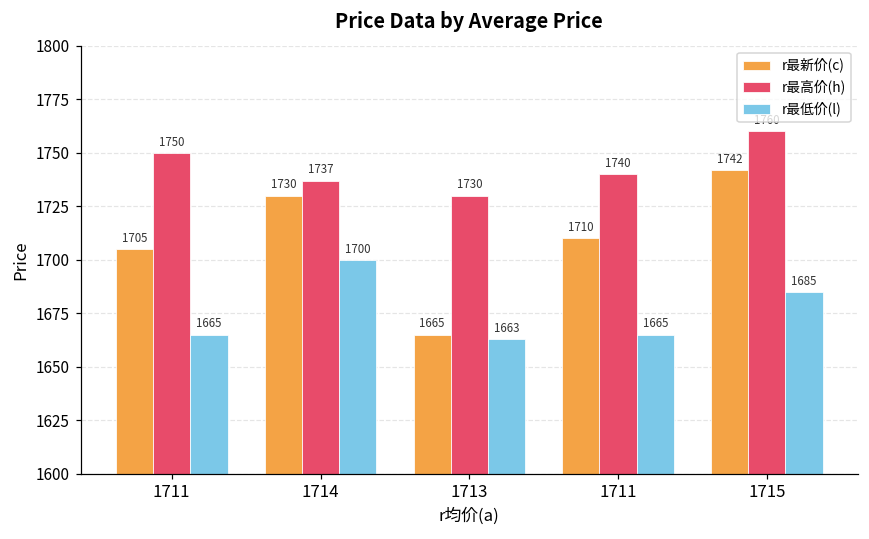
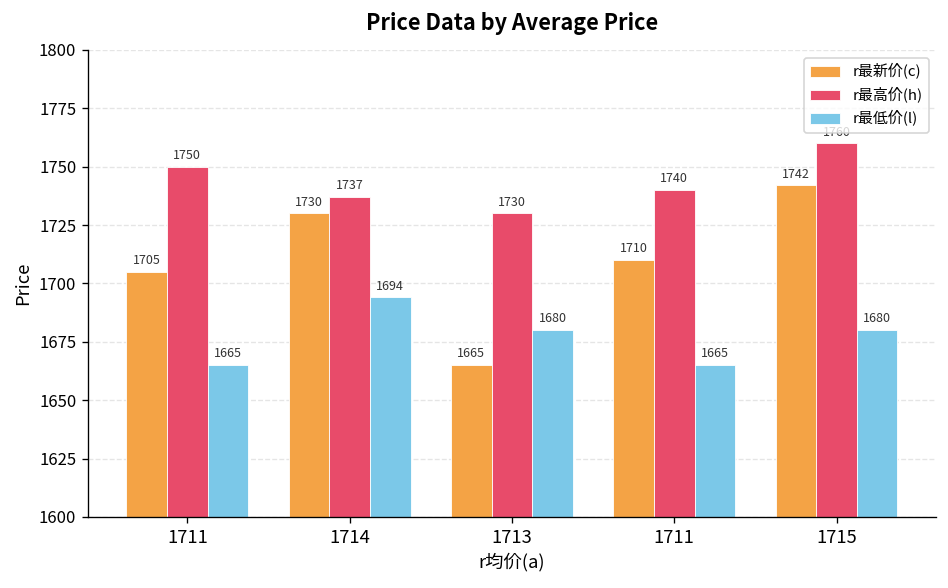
  {
    "r最新价(c)": {
      "1714": 1730,
      "1713": 1665,
      "1715": 1742
    },
    "r最高价(h)": {
      "1714": 1737,
      "1713": 1730
    },
    "r最低价(l)": {
-     "1714": 1700,
-     "1713": 1663,
-     "1715": 1685
+     "1714": 1694,
+     "1713": 1680,
+     "1715": 1680
    }
  }
